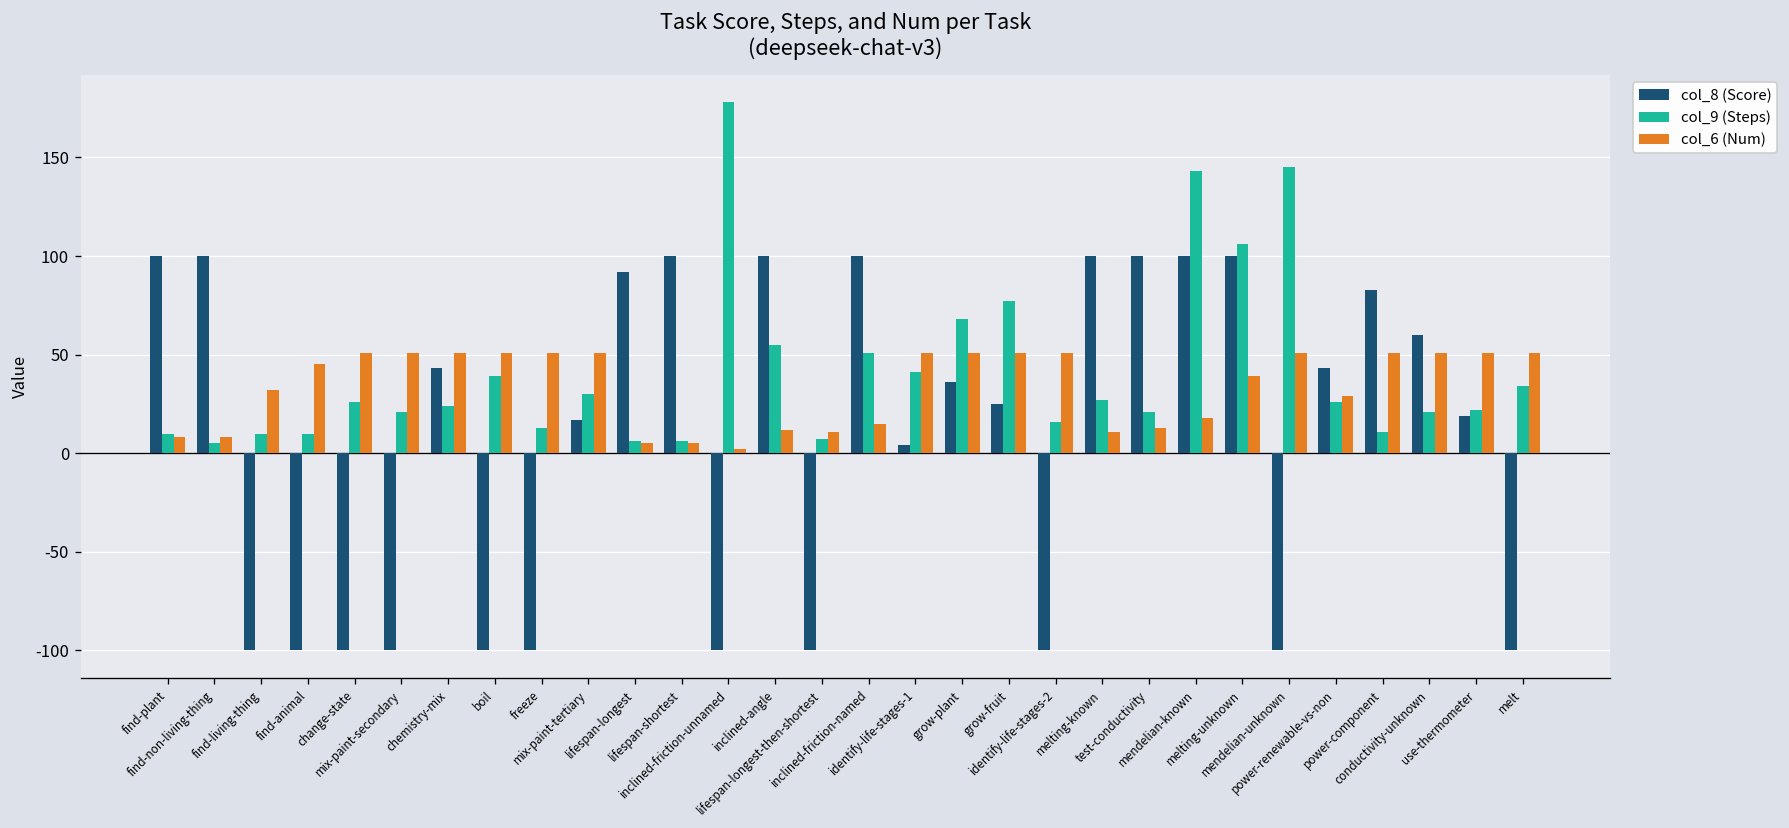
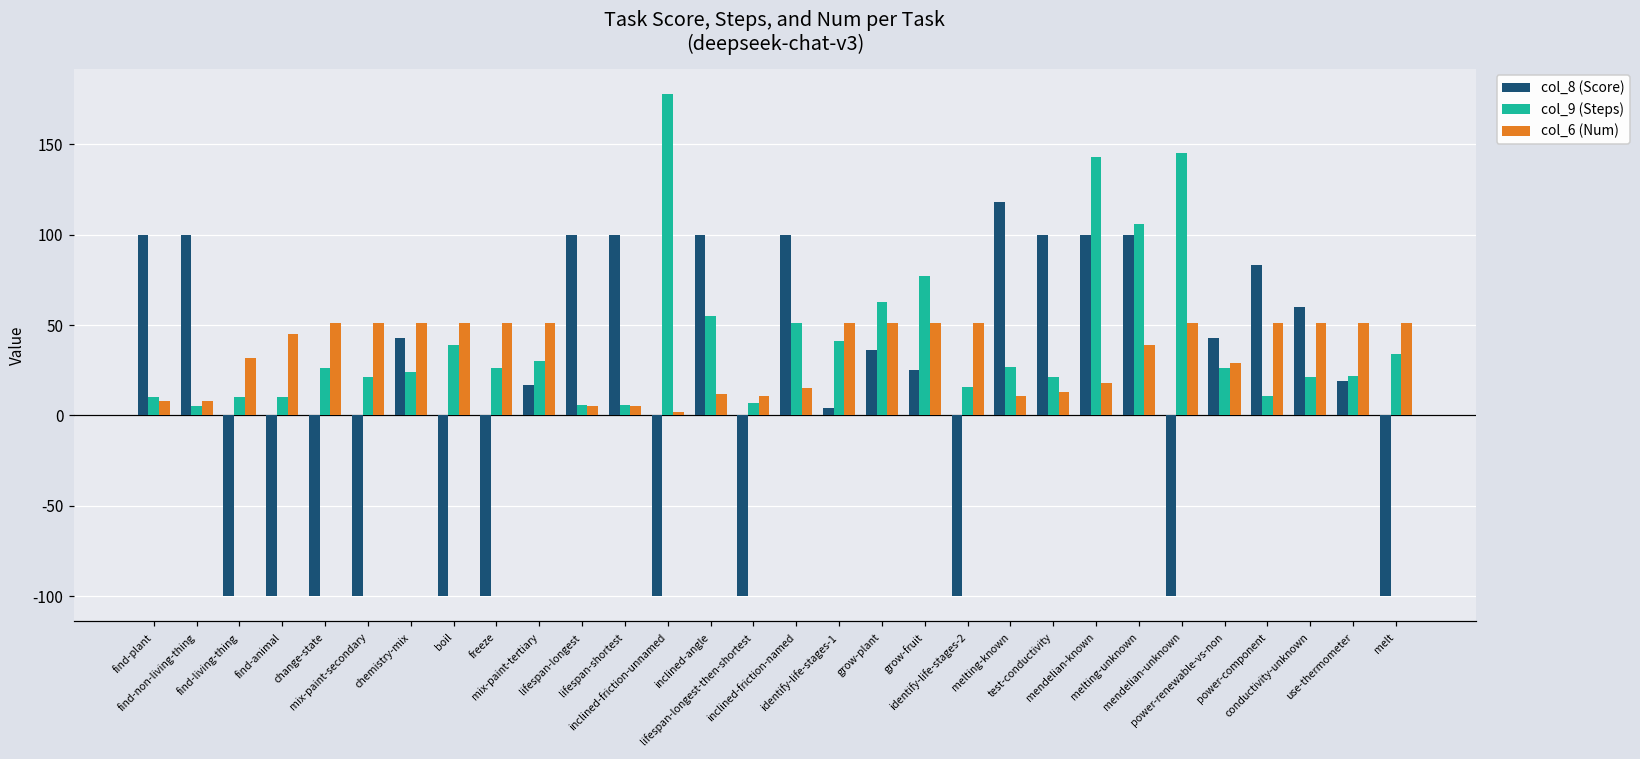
  {
    "col_8 (Score)": {
      "find-plant": 100,
      "find-non-living-thing": 100,
      "find-living-thing": -100,
      "find-animal": -100,
      "change-state": -100,
      "mix-paint-secondary": -100,
      "chemistry-mix": 43,
      "boil": -100,
      "freeze": -100,
      "mix-paint-tertiary": 17,
-     "lifespan-longest": 92,
+     "lifespan-longest": 100,
      "lifespan-shortest": 100,
      "inclined-friction-unnamed": -100,
      "inclined-angle": 100,
      "lifespan-longest-then-shortest": -100,
      "inclined-friction-named": 100,
      "identify-life-stages-1": 4,
      "grow-plant": 36,
      "grow-fruit": 25,
      "identify-life-stages-2": -100,
-     "melting-known": 100,
+     "melting-known": 118,
      "test-conductivity": 100,
      "mendelian-known": 100,
      "melting-unknown": 100,
      "mendelian-unknown": -100,
      "power-renewable-vs-non": 43,
      "power-component": 83,
      "conductivity-unknown": 60,
      "use-thermometer": 19,
      "melt": -100
    },
    "col_9 (Steps)": {
      "find-plant": 10,
      "find-non-living-thing": 5,
      "find-living-thing": 10,
      "find-animal": 10,
      "change-state": 26,
      "mix-paint-secondary": 21,
      "chemistry-mix": 24,
      "boil": 39,
-     "freeze": 13,
+     "freeze": 26,
      "mix-paint-tertiary": 30,
      "lifespan-longest": 6,
      "lifespan-shortest": 6,
      "inclined-friction-unnamed": 178,
      "inclined-angle": 55,
      "lifespan-longest-then-shortest": 7,
      "inclined-friction-named": 51,
      "identify-life-stages-1": 41,
-     "grow-plant": 68,
+     "grow-plant": 63,
      "grow-fruit": 77,
      "identify-life-stages-2": 16,
      "melting-known": 27,
      "test-conductivity": 21,
      "mendelian-known": 143,
      "melting-unknown": 106,
      "mendelian-unknown": 145,
      "power-renewable-vs-non": 26,
      "power-component": 11,
      "conductivity-unknown": 21,
      "use-thermometer": 22,
      "melt": 34
    },
    "col_6 (Num)": {
      "find-plant": 8,
      "find-non-living-thing": 8,
      "find-living-thing": 32,
      "find-animal": 45,
      "change-state": 51,
      "mix-paint-secondary": 51,
      "chemistry-mix": 51,
      "boil": 51,
      "freeze": 51,
      "mix-paint-tertiary": 51,
      "lifespan-longest": 5,
      "lifespan-shortest": 5,
      "inclined-friction-unnamed": 2,
      "inclined-angle": 12,
      "lifespan-longest-then-shortest": 11,
      "inclined-friction-named": 15,
      "identify-life-stages-1": 51,
      "grow-plant": 51,
      "grow-fruit": 51,
      "identify-life-stages-2": 51,
      "melting-known": 11,
      "test-conductivity": 13,
      "mendelian-known": 18,
      "melting-unknown": 39,
      "mendelian-unknown": 51,
      "power-renewable-vs-non": 29,
      "power-component": 51,
      "conductivity-unknown": 51,
      "use-thermometer": 51,
      "melt": 51
    }
  }
